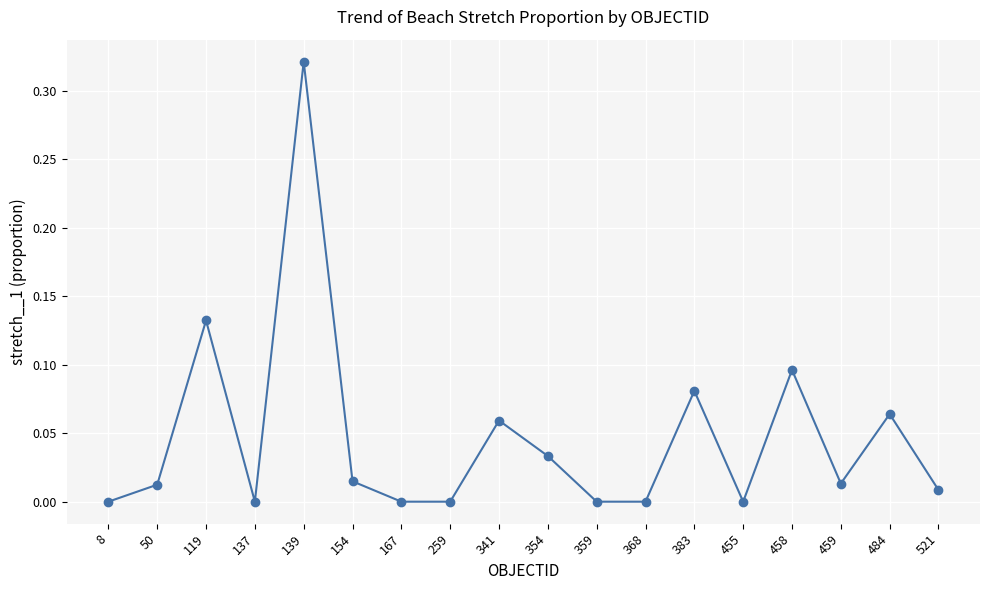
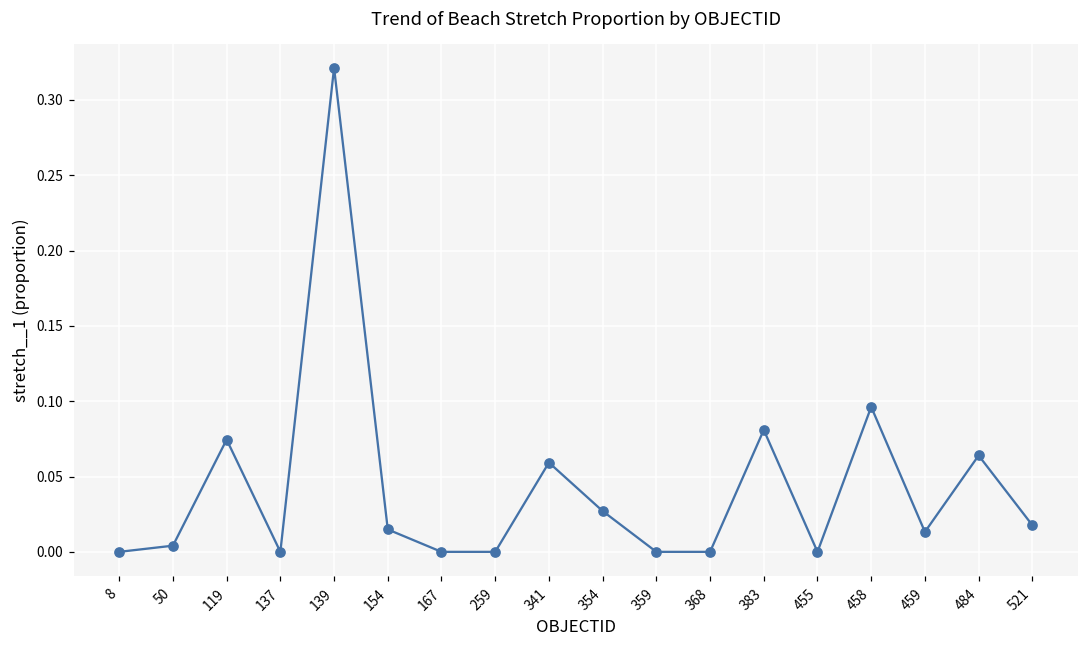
  {
    "8": 0.000,
-   "50": 0.012,
-   "119": 0.132,
+   "50": 0.004,
+   "119": 0.075,
    "137": 0.000,
    "139": 0.321,
    "154": 0.015,
    "167": 0.000,
    "259": 0.000,
    "341": 0.059,
-   "354": 0.033,
+   "354": 0.027,
    "359": 0.000,
    "368": 0.000,
    "383": 0.081,
    "455": 0.000,
    "458": 0.096,
    "459": 0.013,
    "484": 0.064,
-   "521": 0.009
+   "521": 0.018
  }
